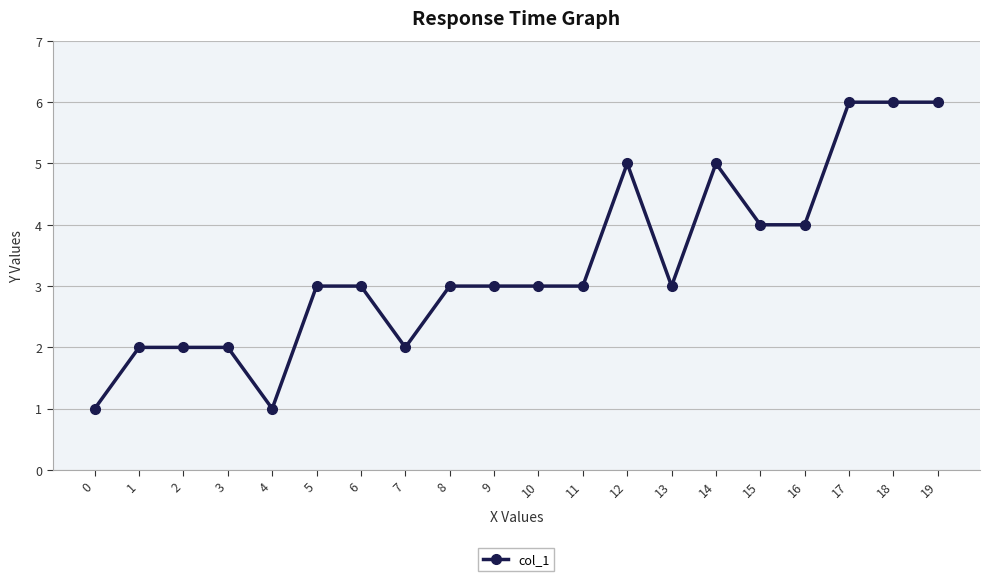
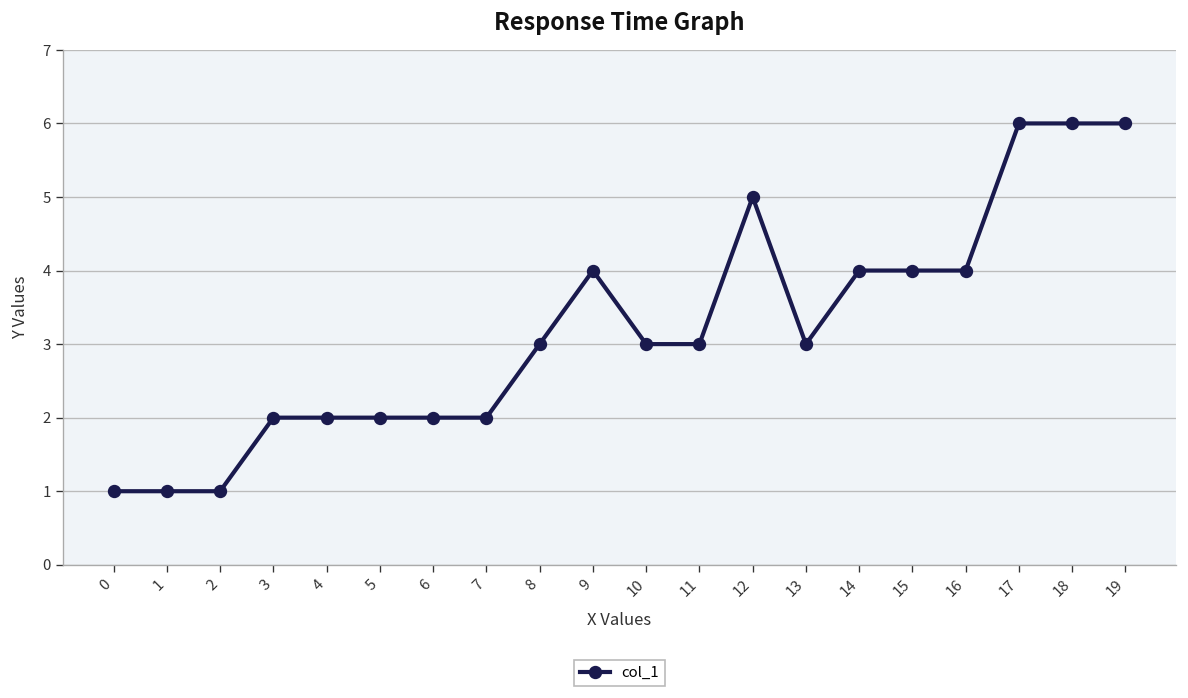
  {
    "0": 1,
-   "1": 2,
-   "2": 2,
+   "1": 1,
+   "2": 1,
    "3": 2,
-   "4": 1,
-   "5": 3,
-   "6": 3,
+   "4": 2,
+   "5": 2,
+   "6": 2,
    "7": 2,
    "8": 3,
-   "9": 3,
+   "9": 4,
    "10": 3,
    "11": 3,
    "12": 5,
    "13": 3,
-   "14": 5,
+   "14": 4,
    "15": 4,
    "16": 4,
    "17": 6,
    "18": 6,
    "19": 6
  }
